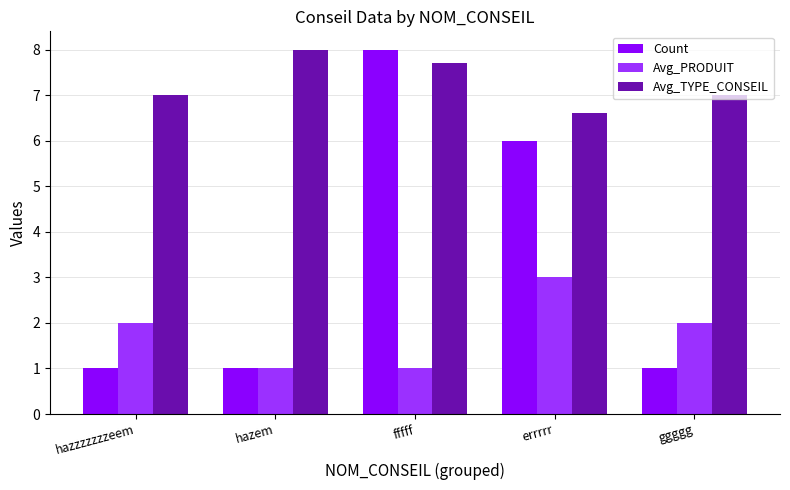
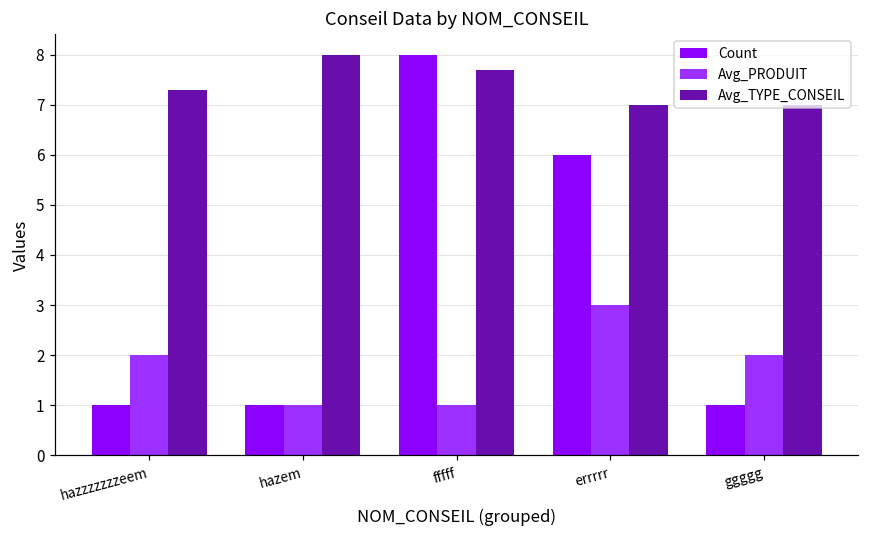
  {
    "Avg_TYPE_CONSEIL": {
-     "hazzzzzzzeem": 7.0,
+     "hazzzzzzzeem": 7.3,
      "hazem": 8.0,
      "fffff": 7.7,
-     "errrrr": 6.6
+     "errrrr": 7.0
    }
  }
